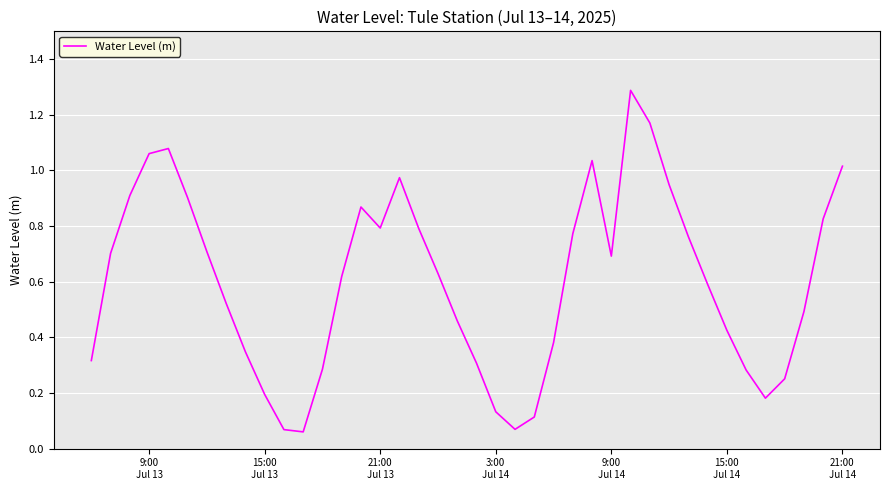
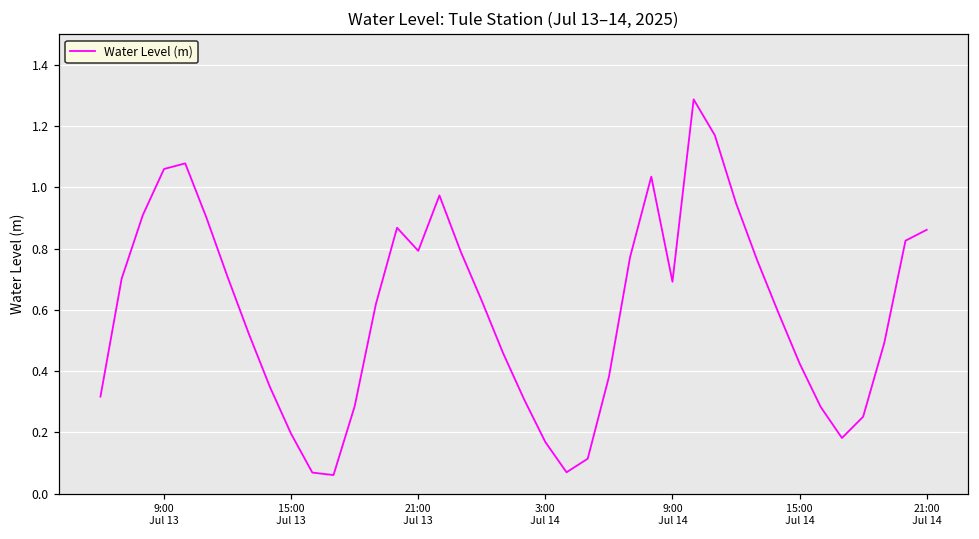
  {
    "9:00 Jul 13": 1.06,
    "15:00 Jul 13": 0.19,
    "21:00 Jul 13": 0.79,
-   "3:00 Jul 14": 0.13,
+   "3:00 Jul 14": 0.17,
    "9:00 Jul 14": 0.69,
    "15:00 Jul 14": 0.43,
-   "21:00 Jul 14": 1.02
+   "21:00 Jul 14": 0.86
  }
